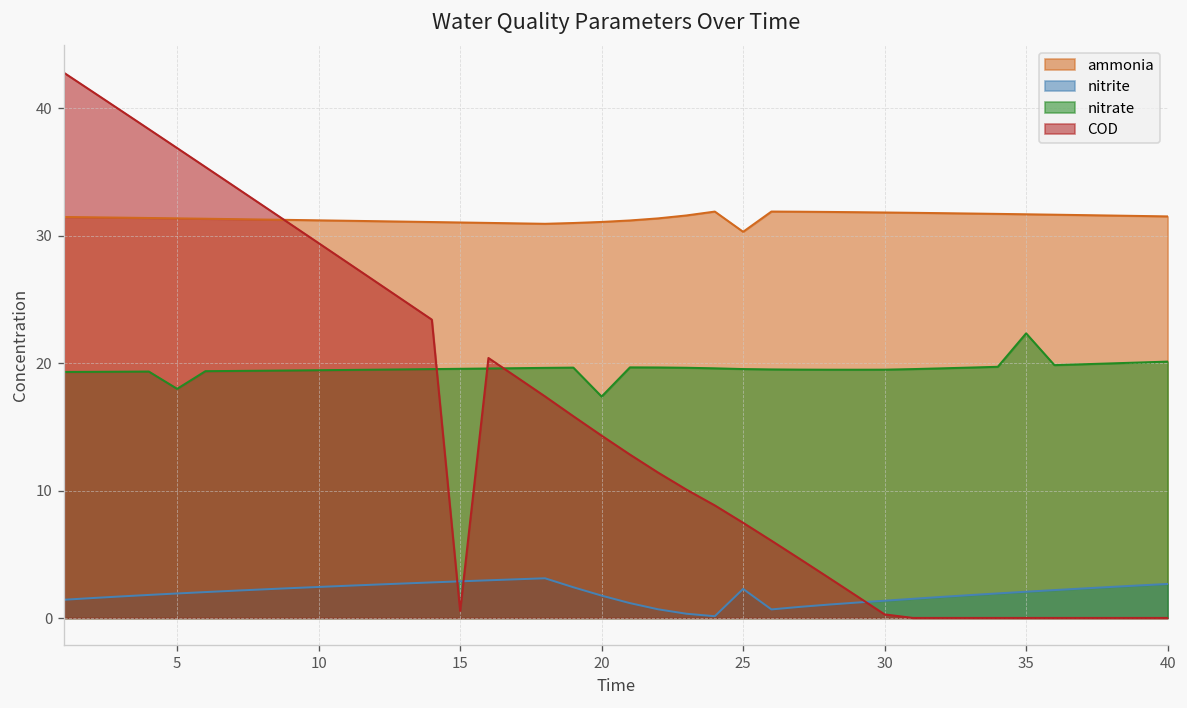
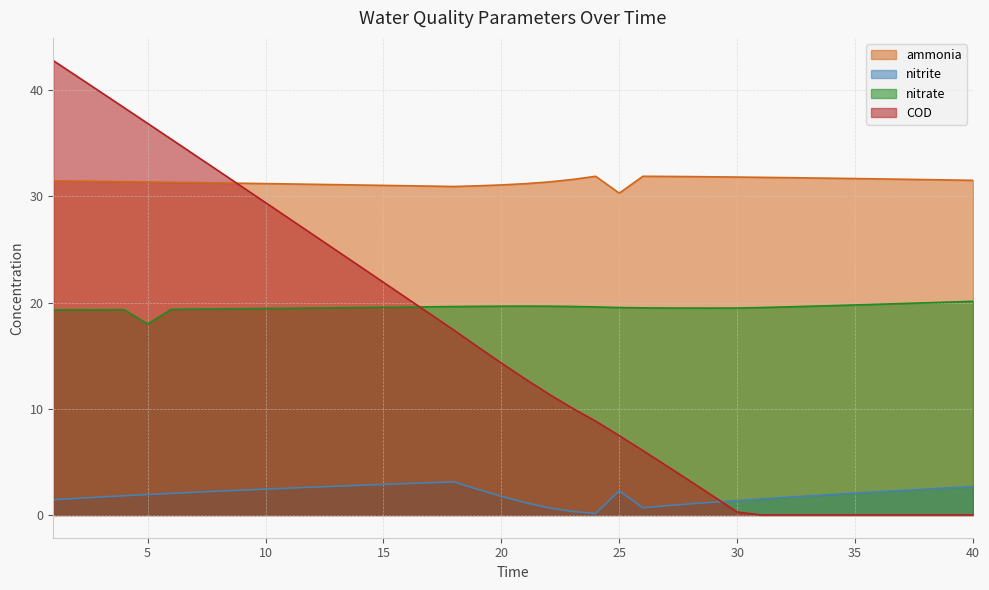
  {
    "ammonia": {
      "5": 31.4,
      "10": 31.2,
      "15": 31.0,
      "20": 31.1,
      "25": 30.3,
      "30": 31.8,
      "35": 31.7,
      "40": 31.5
    },
    "nitrite": {
      "5": 1.9,
      "10": 2.4,
      "15": 2.9,
      "20": 1.8,
      "25": 2.3,
      "30": 1.4,
      "35": 2.1,
      "40": 2.7
    },
    "nitrate": {
      "5": 18.0,
      "10": 19.4,
      "15": 19.6,
-     "20": 17.4,
+     "20": 19.7,
      "25": 19.5,
      "30": 19.5,
-     "35": 22.3,
+     "35": 19.8,
      "40": 20.1
    },
    "COD": {
      "5": 36.9,
      "10": 29.4,
-     "15": 0.6,
+     "15": 21.9,
      "20": 14.3,
      "25": 7.5,
      "30": 0.3,
      "35": 0.0,
      "40": 0.0
    }
  }
